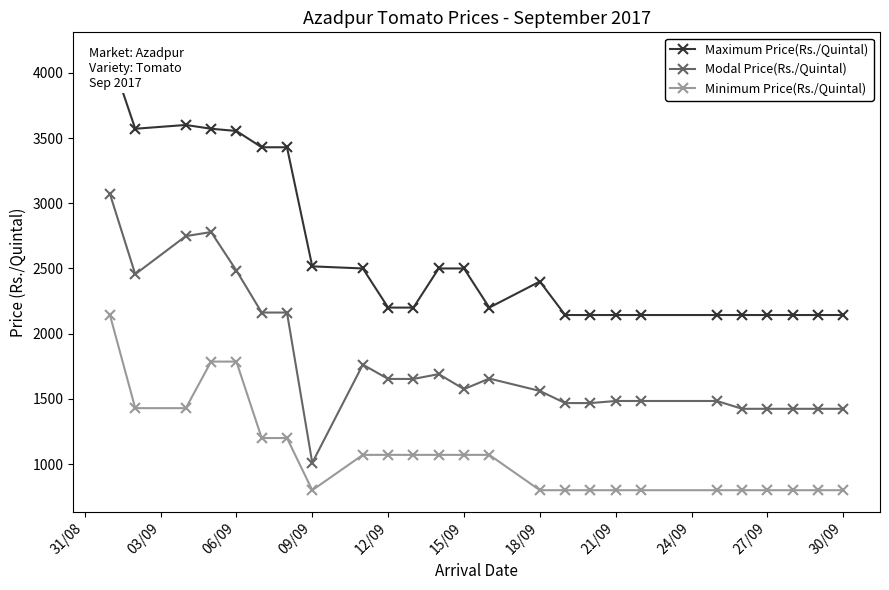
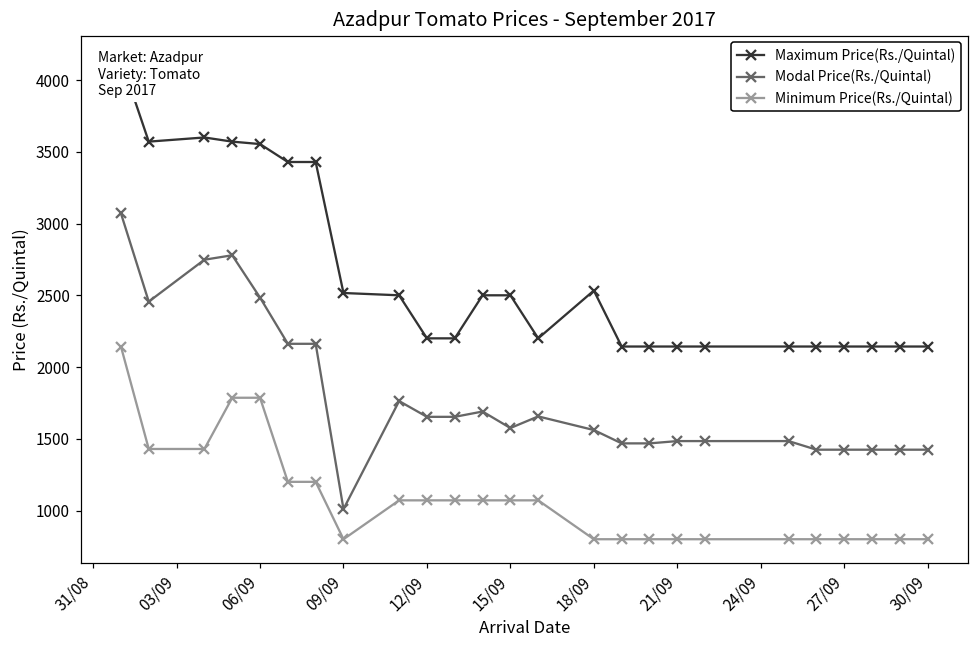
  {
    "Maximum Price(Rs./Quintal)": {
      "06/09": 3550,
      "09/09": 2520,
      "12/09": 2200,
      "15/09": 2500,
-     "18/09": 2400,
+     "18/09": 2530,
      "21/09": 2140,
      "27/09": 2140,
      "30/09": 2140
    },
    "Modal Price(Rs./Quintal)": {
      "06/09": 2480,
      "09/09": 1010,
      "12/09": 1650,
      "15/09": 1580,
      "18/09": 1560,
      "21/09": 1480,
      "27/09": 1420,
      "30/09": 1420
    },
    "Minimum Price(Rs./Quintal)": {
      "06/09": 1790,
      "09/09": 800,
      "12/09": 1070,
      "15/09": 1070,
      "18/09": 800,
      "21/09": 800,
      "27/09": 800,
      "30/09": 800
    }
  }
